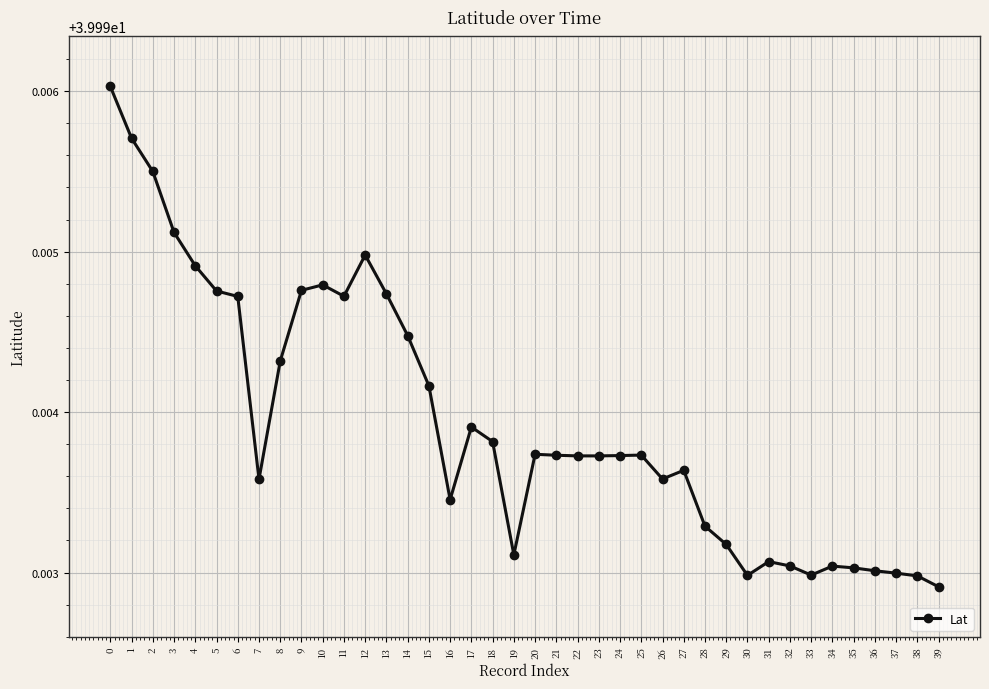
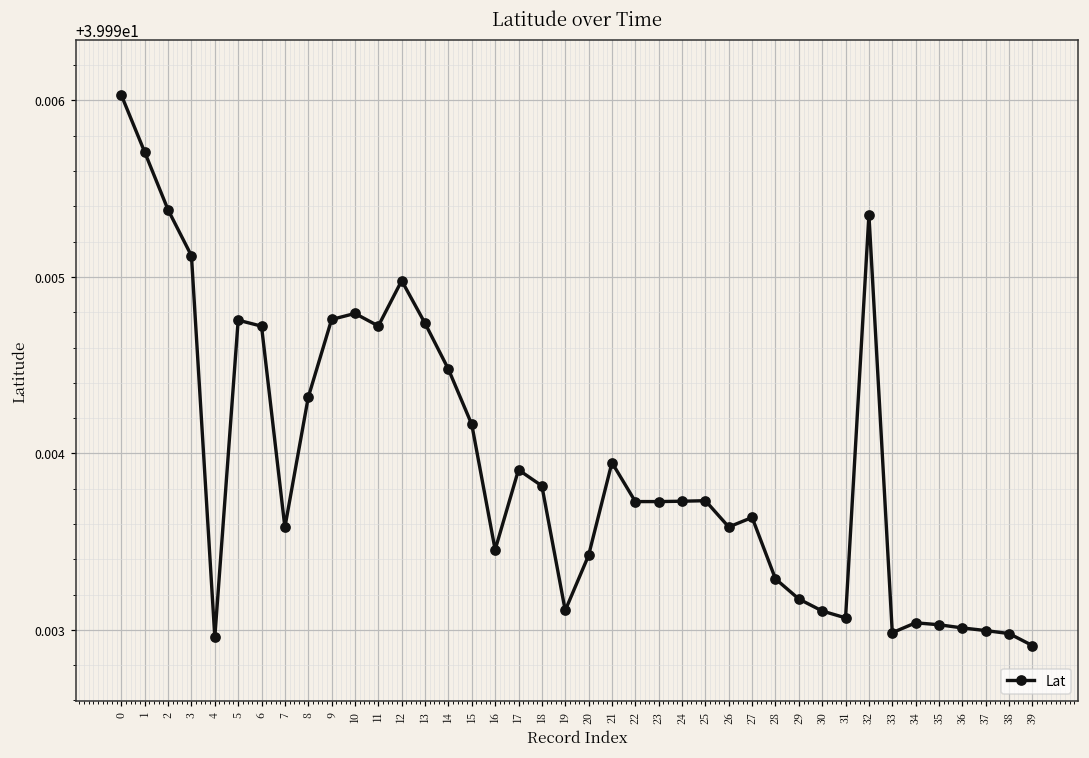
  {
    "0": 39.99603,
    "1": 39.99571,
-   "2": 39.99550,
+   "2": 39.99538,
    "3": 39.99512,
-   "4": 39.99491,
+   "4": 39.99296,
    "5": 39.99476,
    "6": 39.99472,
    "7": 39.99358,
    "8": 39.99432,
    "9": 39.99476,
    "10": 39.99479,
    "11": 39.99472,
    "12": 39.99498,
    "13": 39.99474,
    "14": 39.99448,
    "15": 39.99416,
    "16": 39.99345,
    "17": 39.99391,
    "18": 39.99382,
    "19": 39.99311,
-   "20": 39.99374,
-   "21": 39.99373,
+   "20": 39.99342,
+   "21": 39.99395,
    "22": 39.99373,
    "23": 39.99373,
    "24": 39.99373,
    "25": 39.99373,
    "26": 39.99358,
    "27": 39.99364,
    "28": 39.99329,
    "29": 39.99318,
-   "30": 39.99298,
+   "30": 39.99311,
    "31": 39.99307,
-   "32": 39.99304,
+   "32": 39.99535,
    "33": 39.99298,
    "34": 39.99304,
    "35": 39.99303,
    "36": 39.99301,
    "37": 39.99300,
    "38": 39.99298,
    "39": 39.99291
  }
